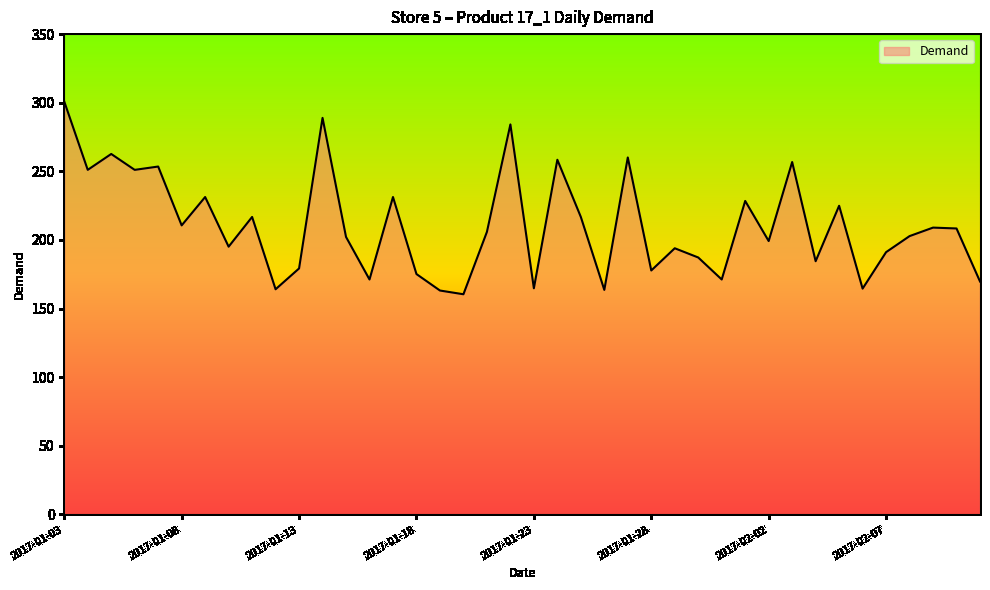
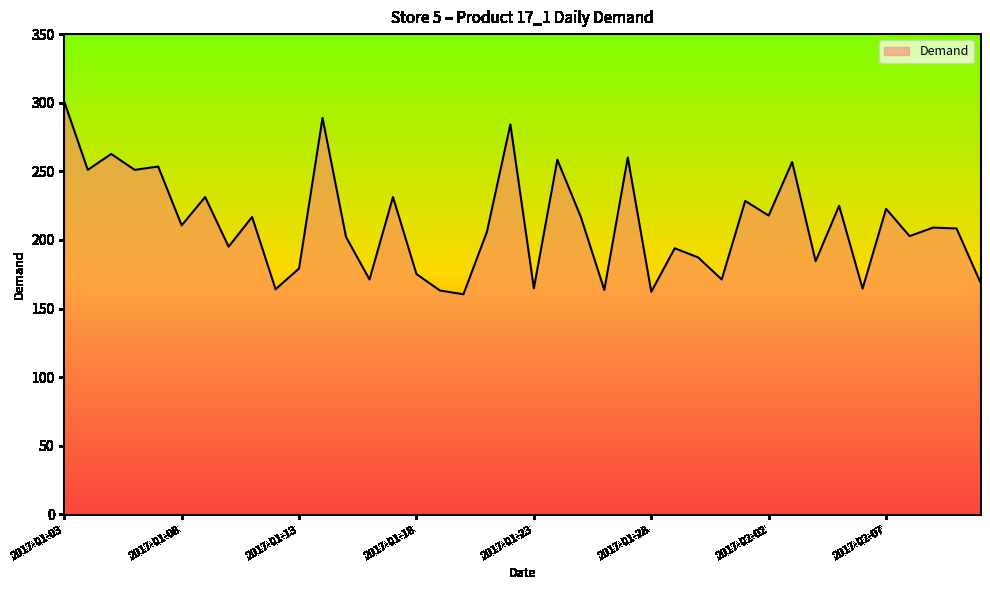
  {
    "2017-01-03": 301,
    "2017-01-08": 211,
    "2017-01-13": 179,
    "2017-01-18": 175,
    "2017-01-23": 165,
-   "2017-01-28": 178,
-   "2017-02-02": 199,
-   "2017-02-07": 191
+   "2017-01-28": 162,
+   "2017-02-02": 218,
+   "2017-02-07": 223
  }
